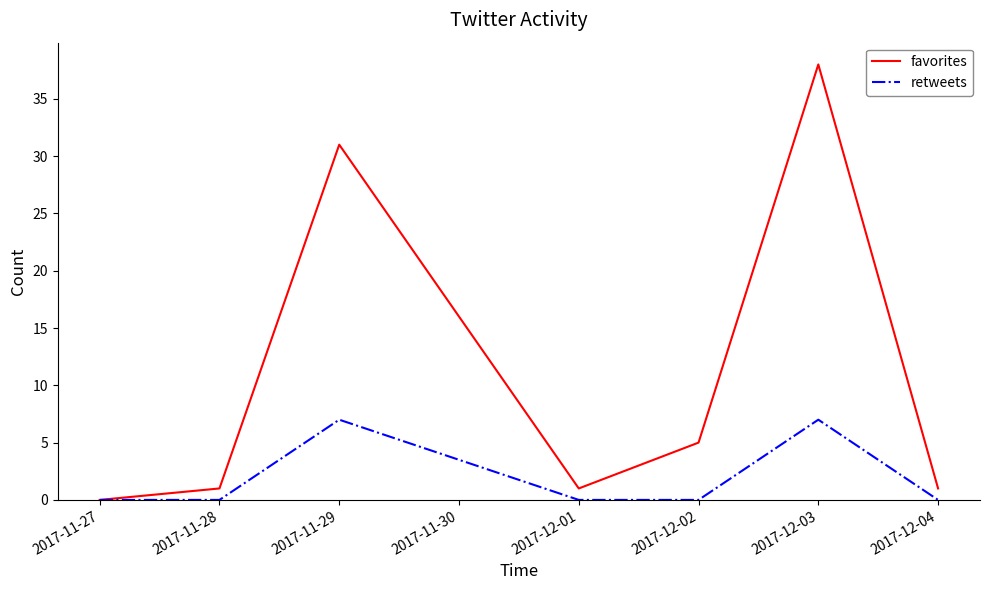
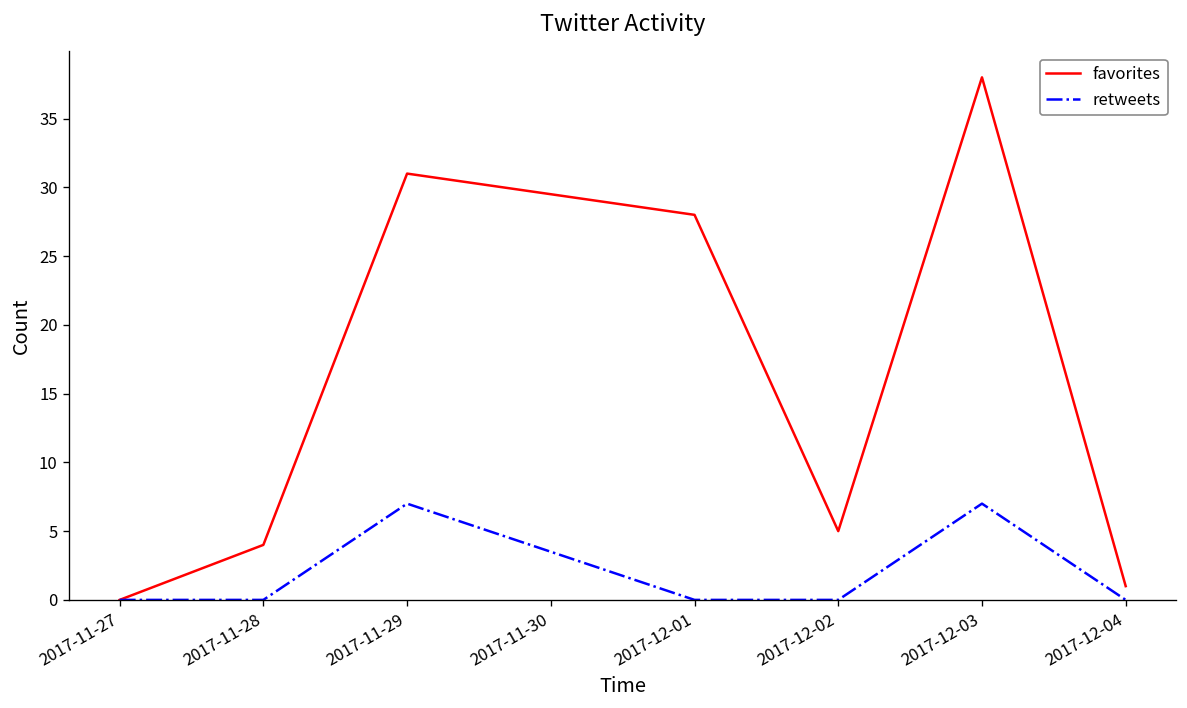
  {
    "favorites": {
-     "2017-11-28": 1,
+     "2017-11-28": 4,
      "2017-11-29": 31,
-     "2017-12-01": 1,
+     "2017-12-01": 28,
      "2017-12-02": 5,
      "2017-12-03": 38,
      "2017-12-04": 1
    },
    "retweets": {
      "2017-11-28": 0,
      "2017-11-29": 7,
      "2017-12-01": 0,
      "2017-12-02": 0,
      "2017-12-03": 7,
      "2017-12-04": 0
    }
  }
